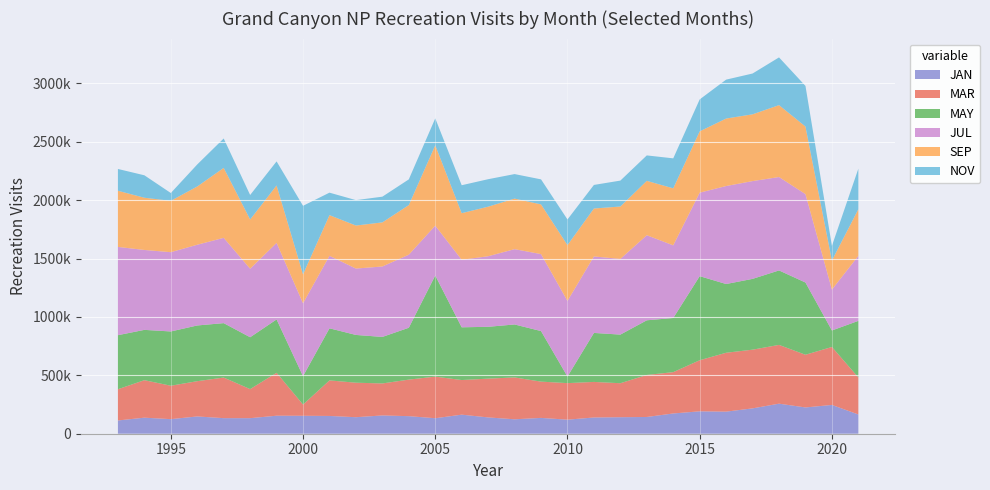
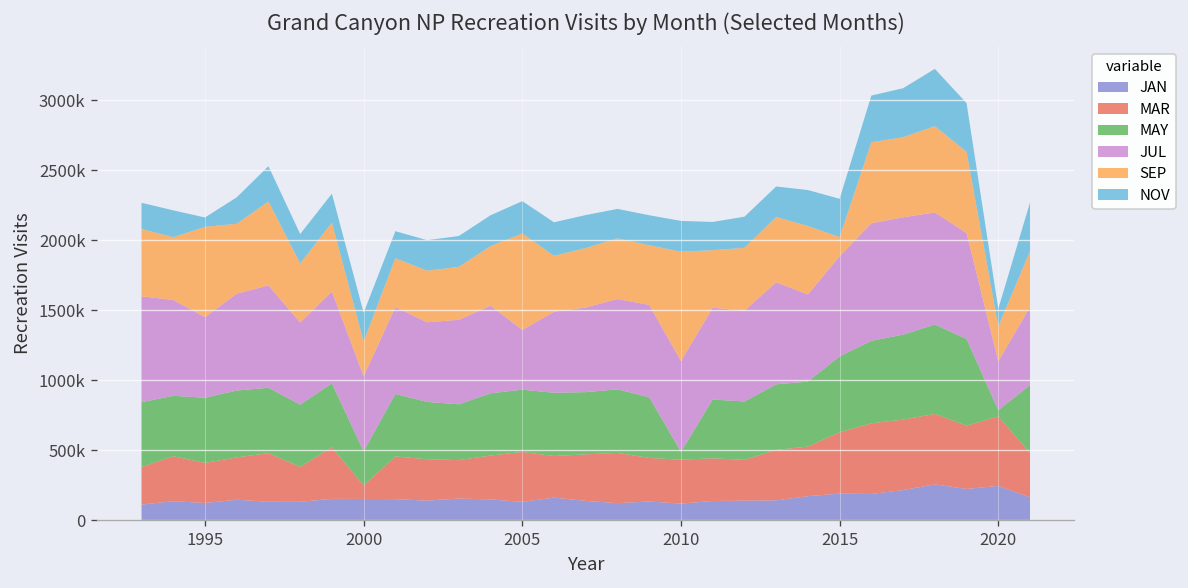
  {
    "MAR": {
      "1995": 290000,
      "2000": 100000,
      "2005": 360000,
      "2010": 310000,
      "2015": 440000,
      "2020": 500000
    },
    "MAY": {
      "1995": 460000,
      "2000": 240000,
-     "2005": 870000,
+     "2005": 440000,
      "2010": 60000,
-     "2015": 720000,
-     "2020": 140000
+     "2015": 540000,
+     "2020": 40000
    },
    "JUL": {
-     "1995": 680000,
-     "2000": 620000,
+     "1995": 580000,
+     "2000": 540000,
      "2005": 430000,
      "2010": 650000,
      "2015": 710000,
      "2020": 350000
    },
    "SEP": {
-     "1995": 440000,
+     "1995": 640000,
      "2000": 250000,
      "2005": 690000,
-     "2010": 480000,
-     "2015": 530000,
+     "2010": 780000,
+     "2015": 140000,
      "2020": 250000
    },
    "NOV": {
      "1995": 70000,
-     "2000": 590000,
+     "2000": 210000,
      "2005": 230000,
      "2010": 220000,
      "2015": 270000,
      "2020": 130000
    }
  }
